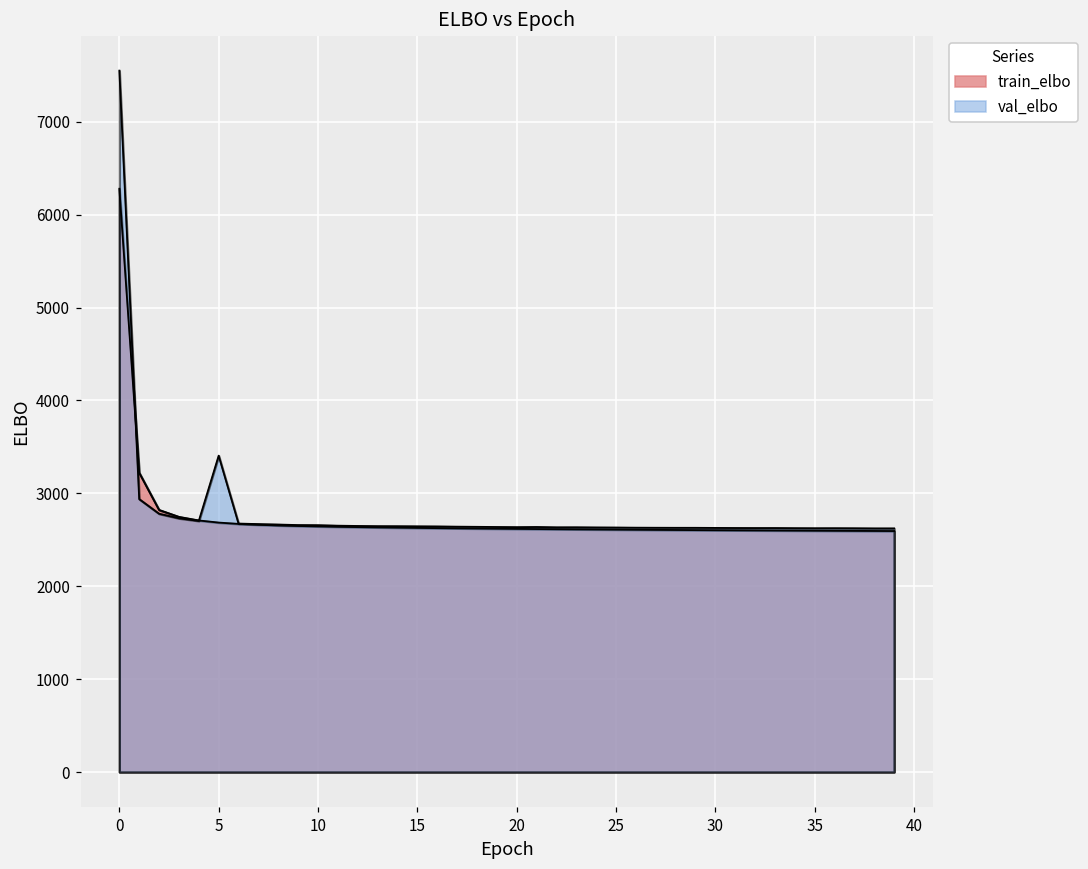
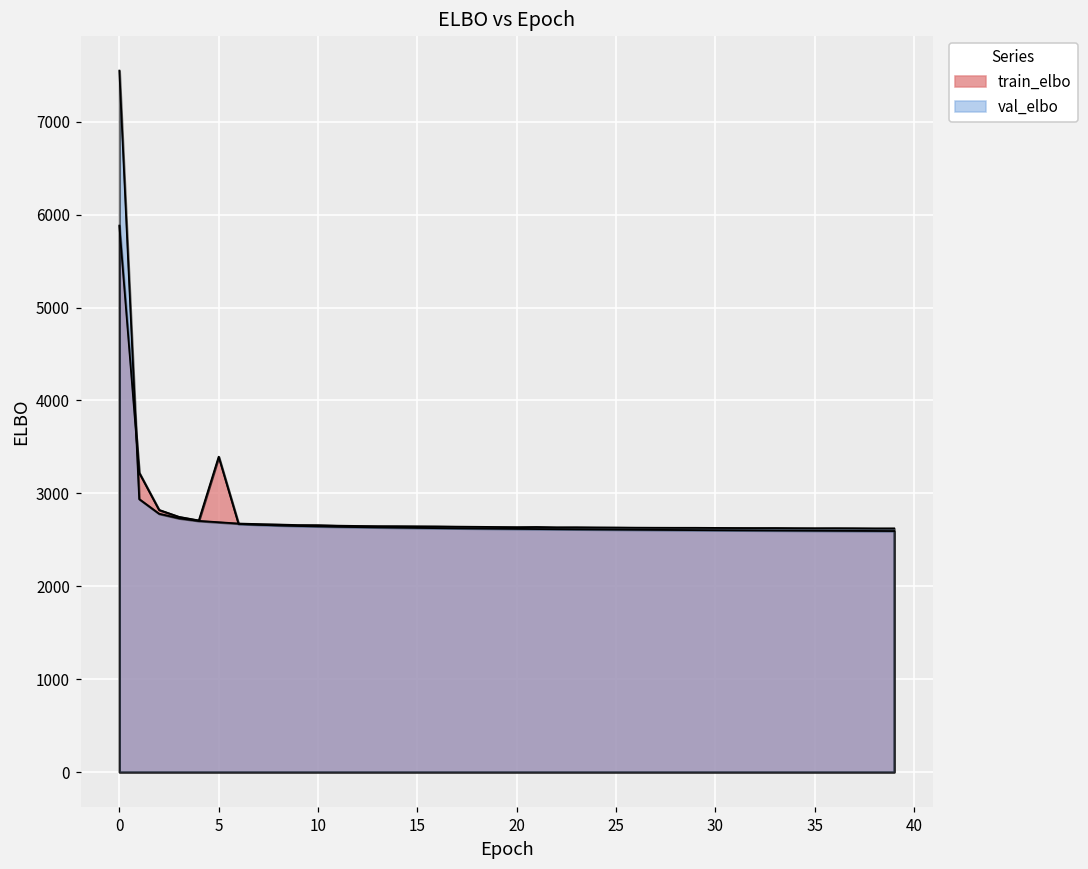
  {
    "train_elbo": {
-     "0": 6300,
-     "5": 2700
+     "0": 5900,
+     "5": 3400
    },
    "val_elbo": {
      "0": 7500,
-     "5": 3400
+     "5": 2700
    }
  }
